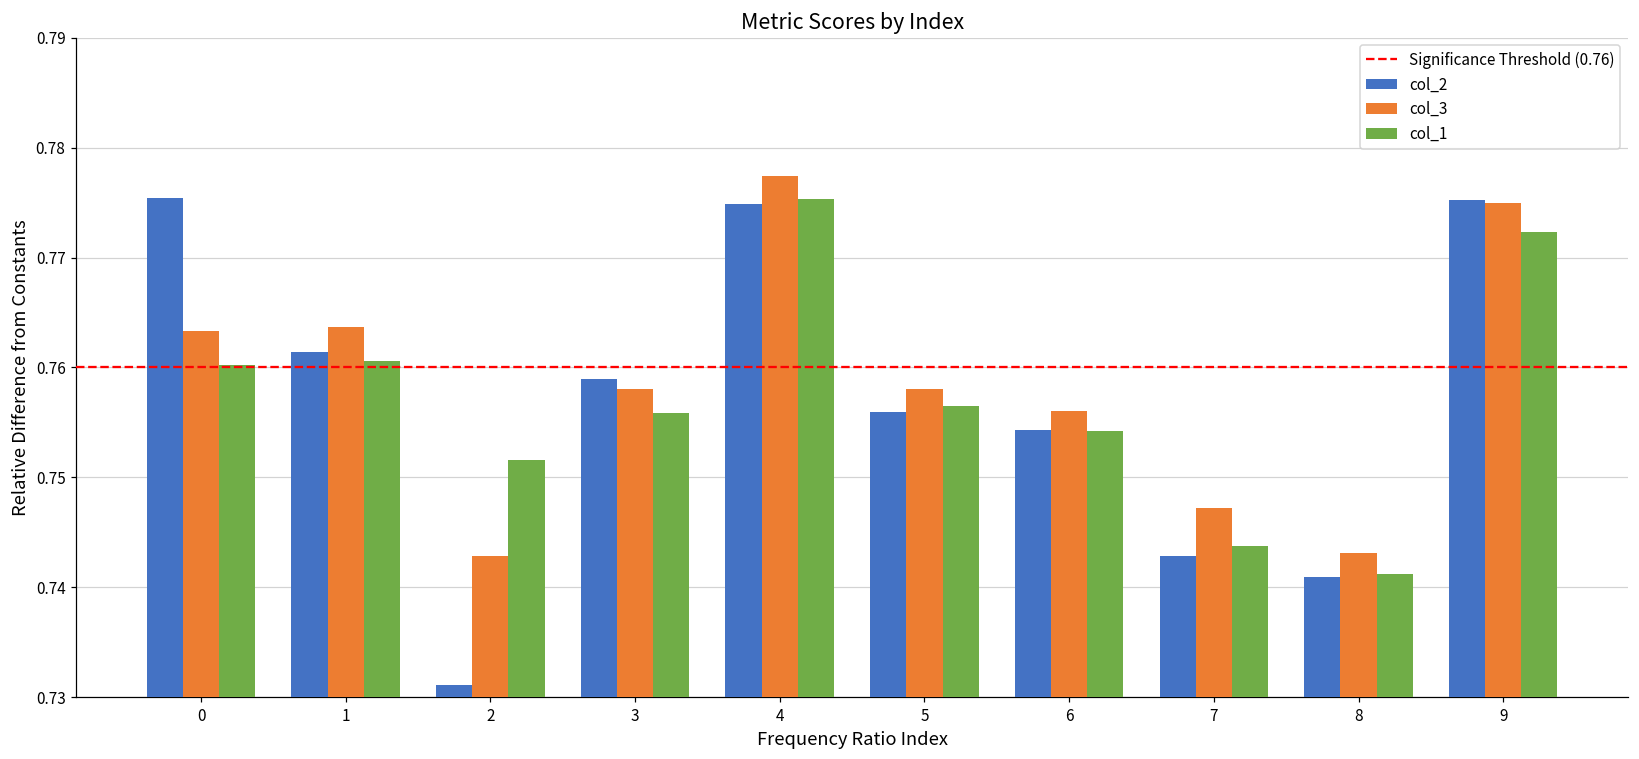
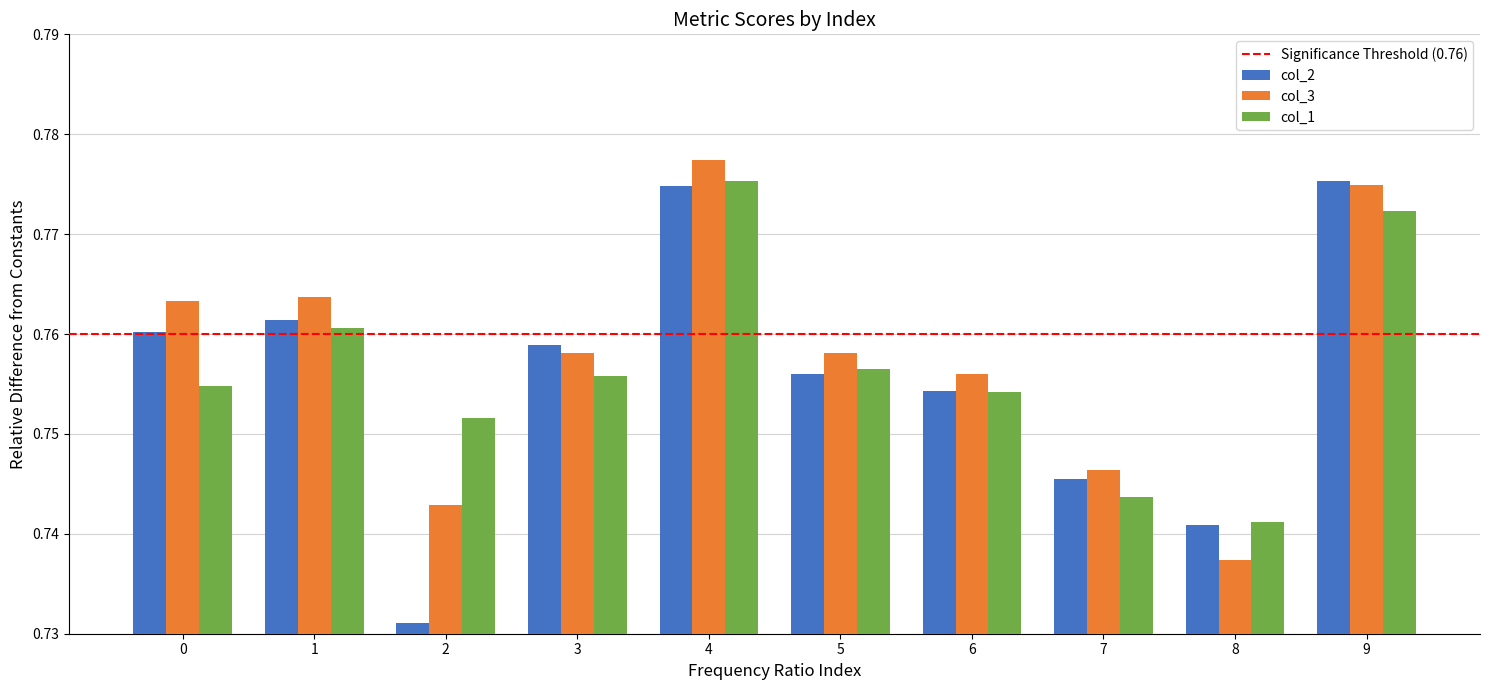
  {
    "col_2": {
-     "0": 0.775,
+     "0": 0.760,
      "1": 0.761,
      "2": 0.731,
      "3": 0.759,
      "4": 0.775,
      "5": 0.756,
      "6": 0.754,
-     "7": 0.743,
+     "7": 0.745,
      "8": 0.741,
      "9": 0.775
    },
    "col_3": {
      "0": 0.763,
      "1": 0.764,
      "2": 0.743,
      "3": 0.758,
      "4": 0.777,
      "5": 0.758,
      "6": 0.756,
-     "7": 0.747,
-     "8": 0.743,
+     "7": 0.746,
+     "8": 0.737,
      "9": 0.775
    },
    "col_1": {
-     "0": 0.760,
+     "0": 0.755,
      "1": 0.761,
      "2": 0.752,
      "3": 0.756,
      "4": 0.775,
      "5": 0.757,
      "6": 0.754,
      "7": 0.744,
      "8": 0.741,
      "9": 0.772
    }
  }
